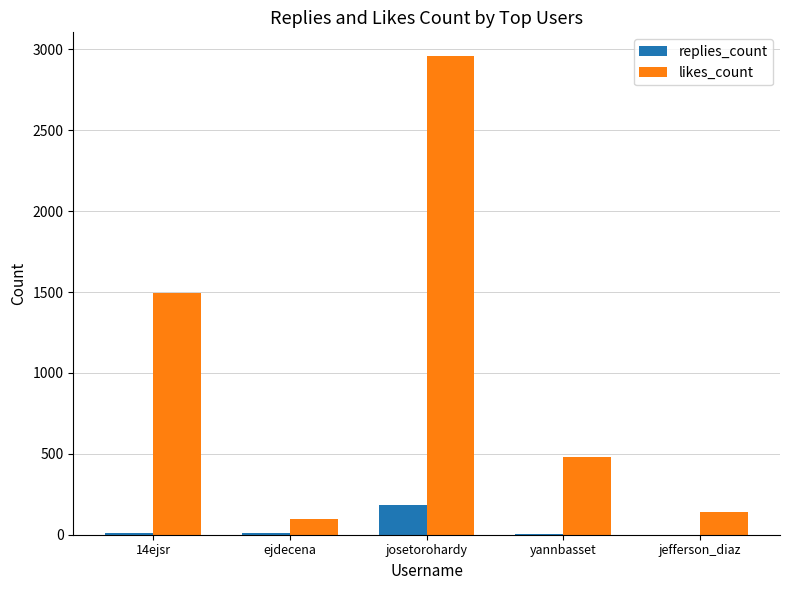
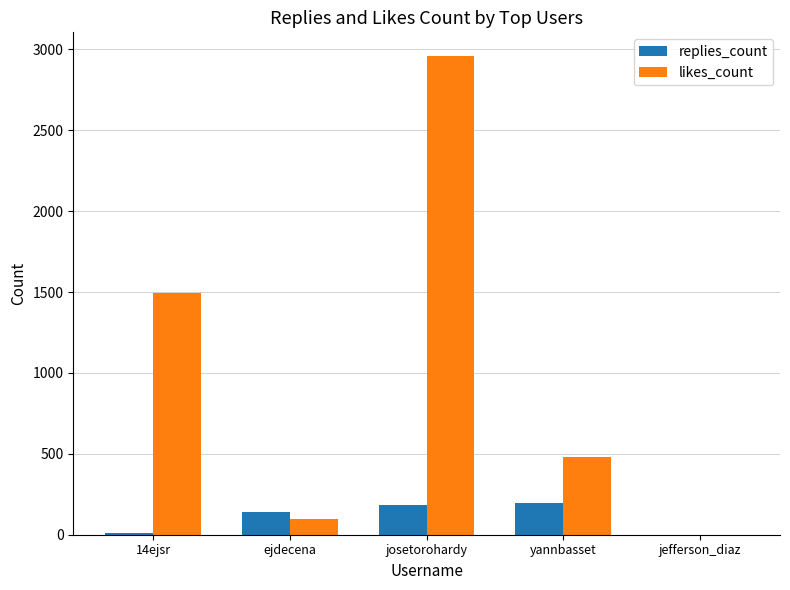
  {
    "replies_count": {
-     "ejdecena": 10,
+     "ejdecena": 140,
      "josetorohardy": 180,
-     "yannbasset": 10
+     "yannbasset": 190
    },
    "likes_count": {
      "14ejsr": 1490,
      "ejdecena": 100,
      "josetorohardy": 2960,
      "yannbasset": 480,
-     "jefferson_diaz": 140
+     "jefferson_diaz": 0
    }
  }
